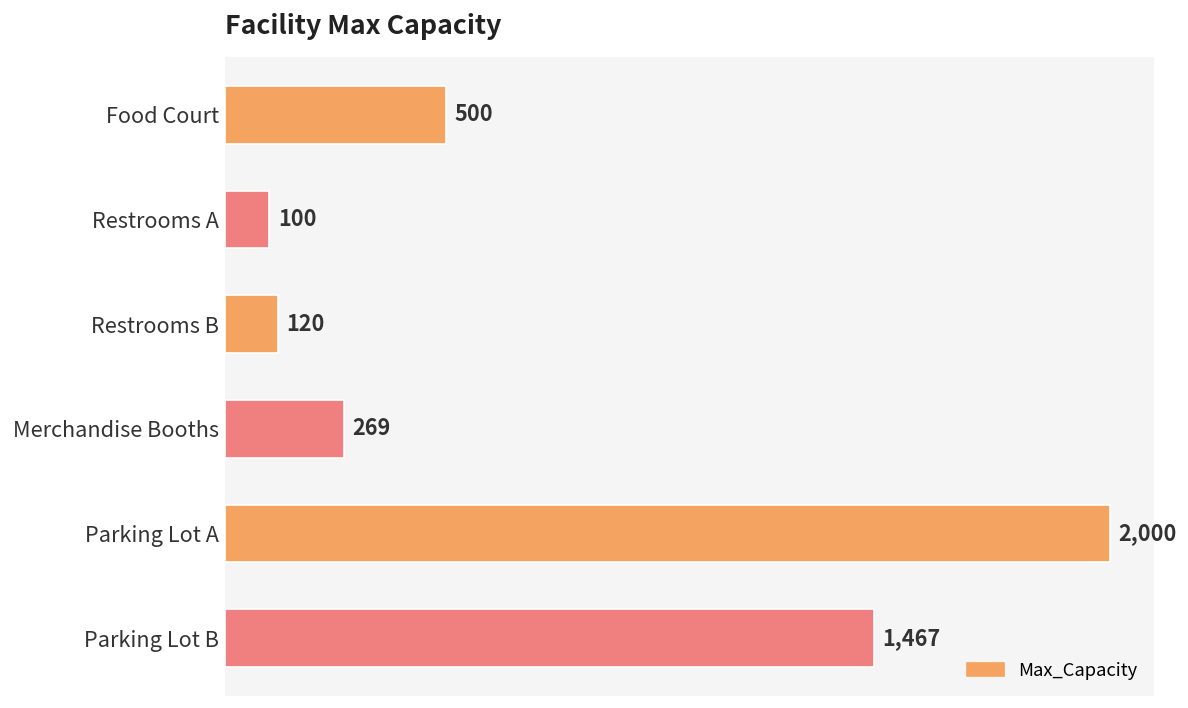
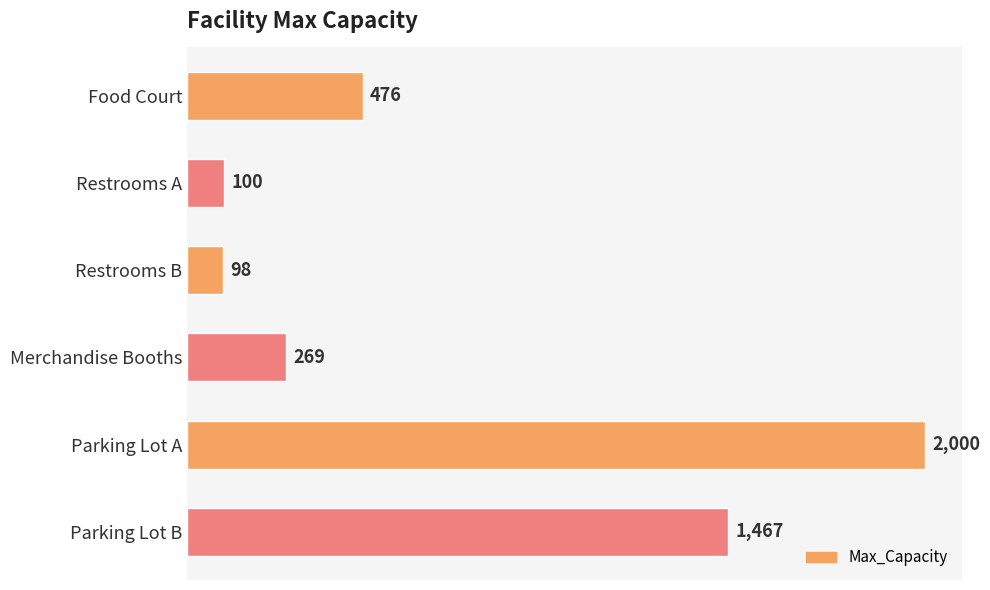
  {
-   "Food Court": "500",
+   "Food Court": "476",
    "Restrooms A": "100",
-   "Restrooms B": "120",
+   "Restrooms B": "98",
    "Merchandise Booths": "269",
    "Parking Lot A": "2,000",
    "Parking Lot B": "1,467"
  }
